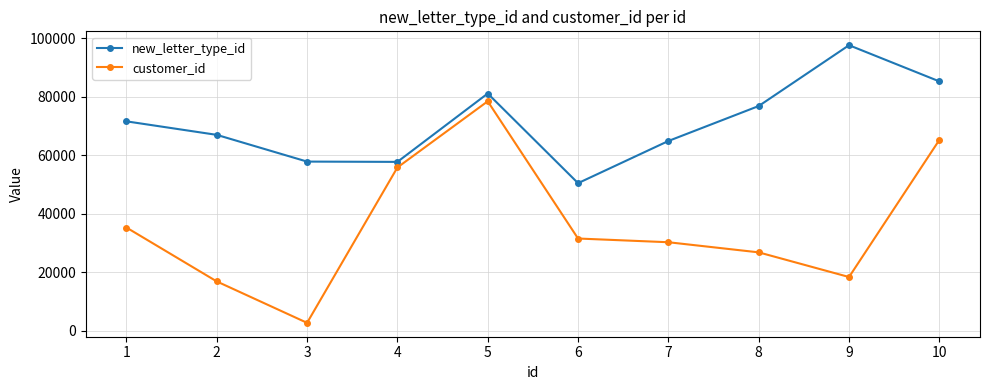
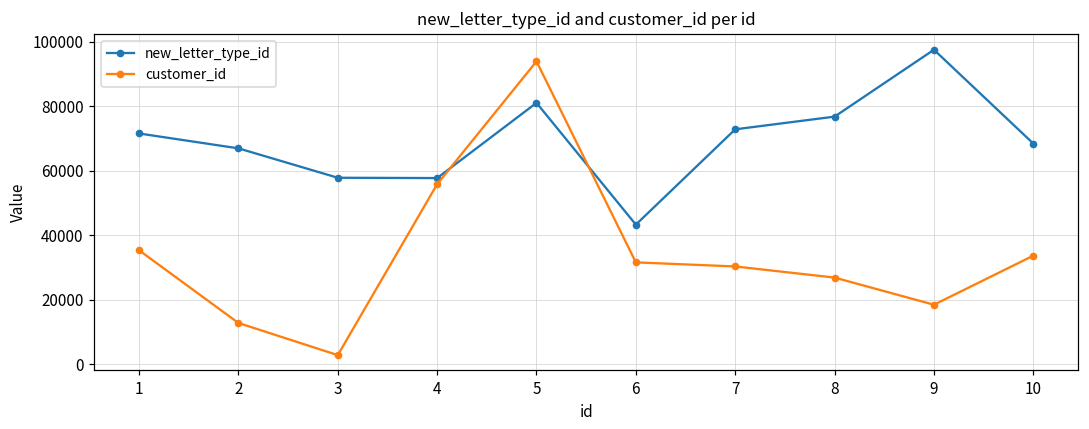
  {
    "new_letter_type_id": {
      "1": 72000,
      "2": 67000,
      "3": 58000,
      "4": 58000,
      "5": 81000,
-     "6": 50000,
-     "7": 65000,
+     "6": 43000,
+     "7": 73000,
      "8": 77000,
      "9": 98000,
-     "10": 85000
+     "10": 68000
    },
    "customer_id": {
      "1": 35000,
-     "2": 17000,
+     "2": 13000,
      "3": 3000,
      "4": 56000,
-     "5": 78000,
+     "5": 94000,
      "6": 32000,
      "7": 30000,
      "8": 27000,
      "9": 18000,
-     "10": 65000
+     "10": 34000
    }
  }
